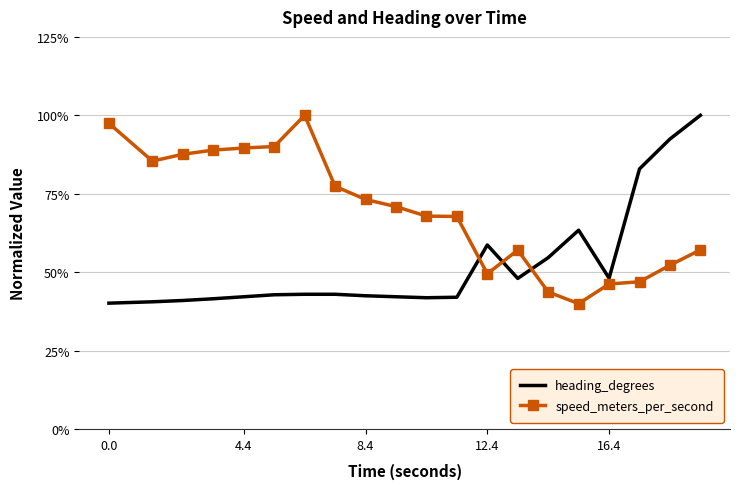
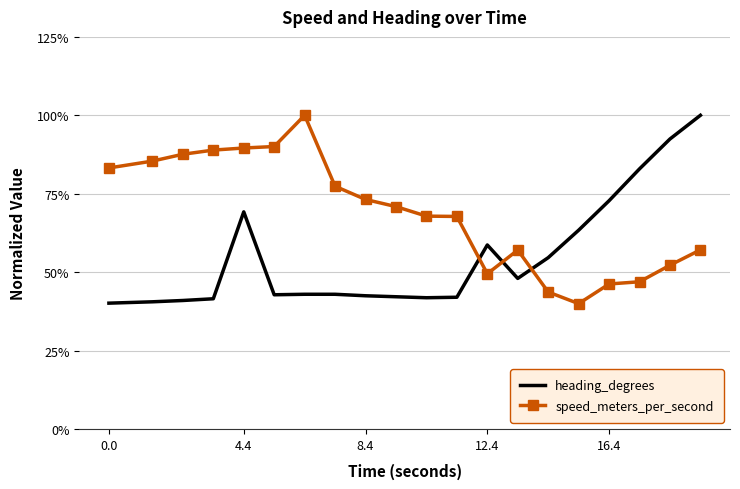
  {
    "heading_degrees": {
      "0.0": "40%",
-     "4.4": "42%",
+     "4.4": "69%",
      "8.4": "42%",
      "12.4": "59%",
-     "16.4": "48%"
+     "16.4": "73%"
    },
    "speed_meters_per_second": {
-     "0.0": "97%",
+     "0.0": "83%",
      "4.4": "90%",
      "8.4": "73%",
      "12.4": "49%",
      "16.4": "46%"
    }
  }
